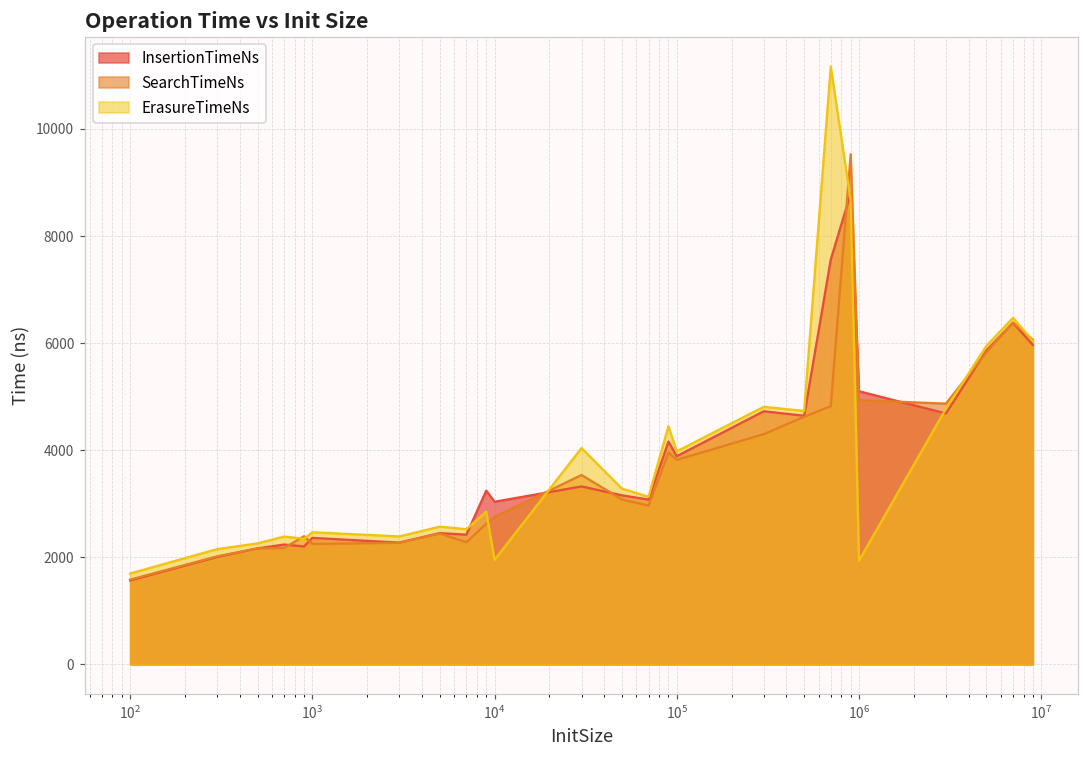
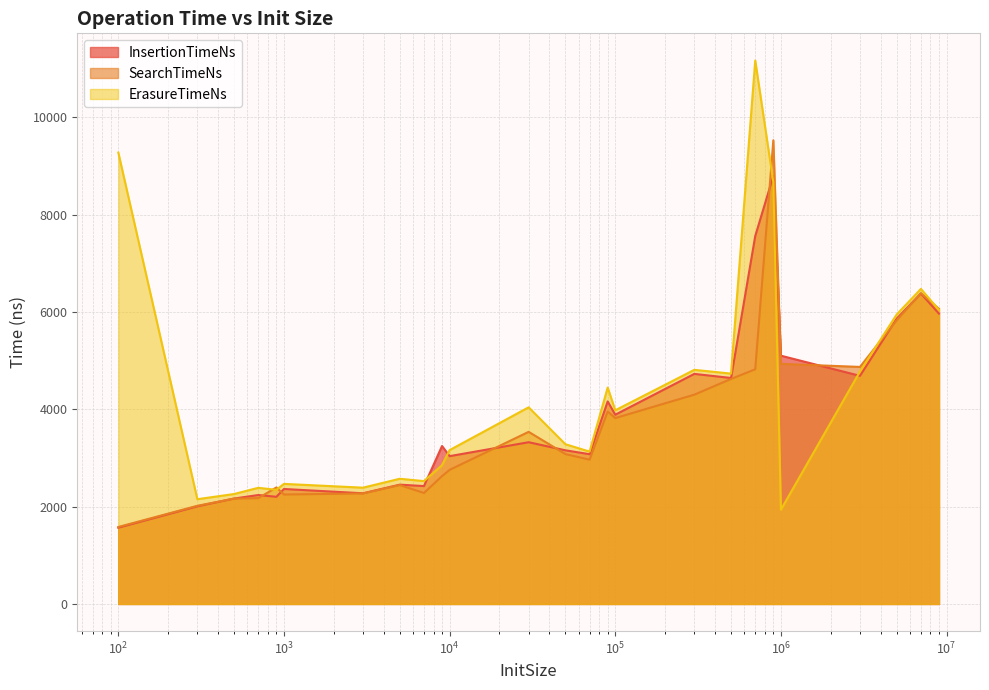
  {
    "ErasureTimeNs": {
-     "10^2": 1700,
+     "10^2": 9300,
      "10^3": 2500,
-     "10^4": 2000,
+     "10^4": 3200,
      "10^5": 4000,
      "10^6": 1900
    }
  }
